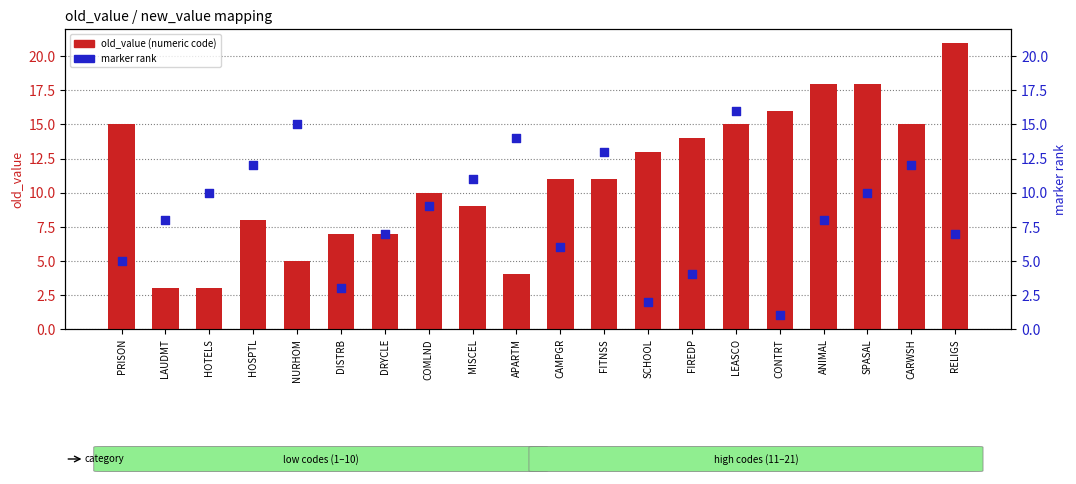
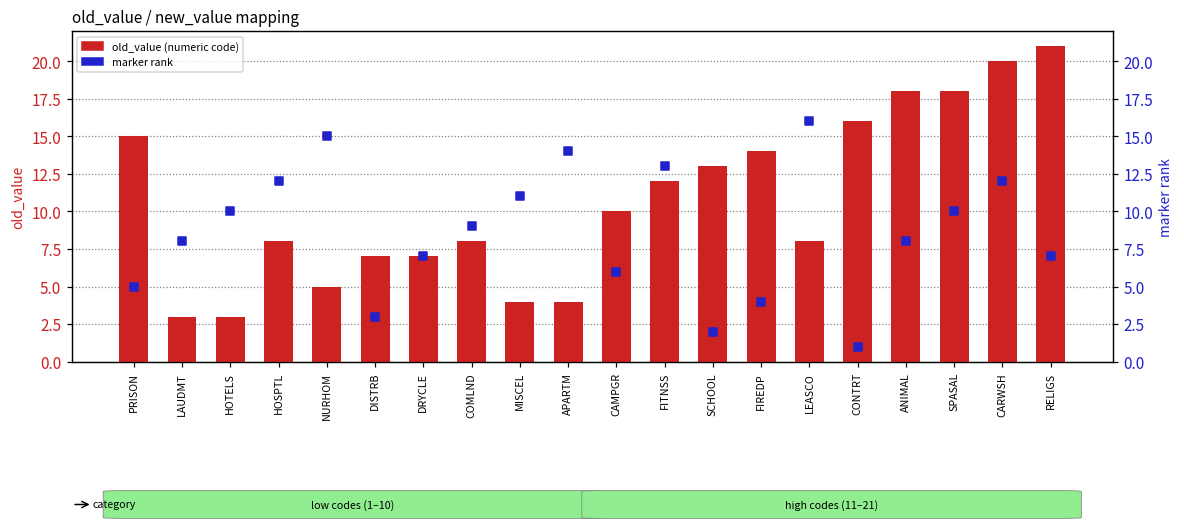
  {
    "old_value (numeric code)": {
      "PRISON": 15,
      "LAUDMT": 3,
      "HOTELS": 3,
      "HOSPTL": 8,
      "NURHOM": 5,
      "DISTRB": 7,
      "DRYCLE": 7,
-     "COMLND": 10,
-     "MISCEL": 9,
+     "COMLND": 8,
+     "MISCEL": 4,
      "APARTM": 4,
-     "CAMPGR": 11,
-     "FITNSS": 11,
+     "CAMPGR": 10,
+     "FITNSS": 12,
      "SCHOOL": 13,
      "FIREDP": 14,
-     "LEASCO": 15,
+     "LEASCO": 8,
      "CONTRT": 16,
      "ANIMAL": 18,
      "SPASAL": 18,
-     "CARWSH": 15,
+     "CARWSH": 20,
      "RELIGS": 21
    }
  }
